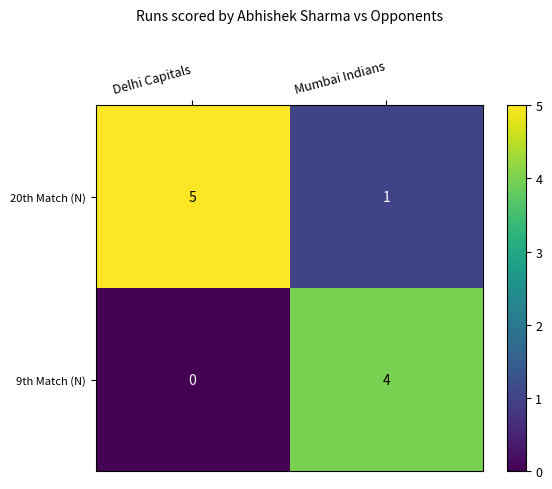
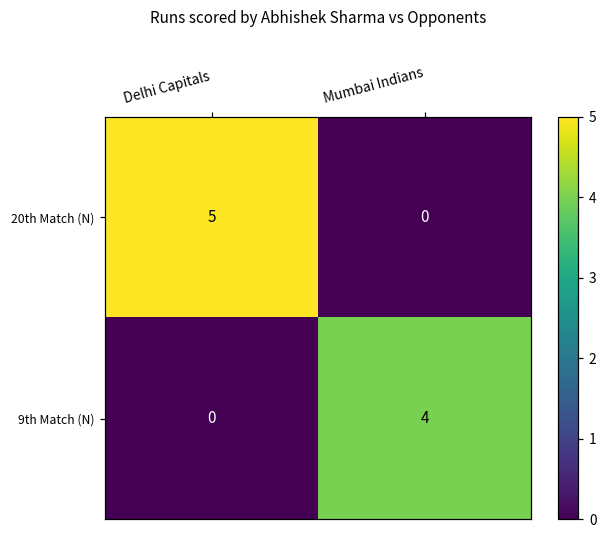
  {
    "20th Match (N)": {
      "Delhi Capitals": 5,
-     "Mumbai Indians": 1
+     "Mumbai Indians": 0
    },
    "9th Match (N)": {
      "Delhi Capitals": 0,
      "Mumbai Indians": 4
    }
  }
